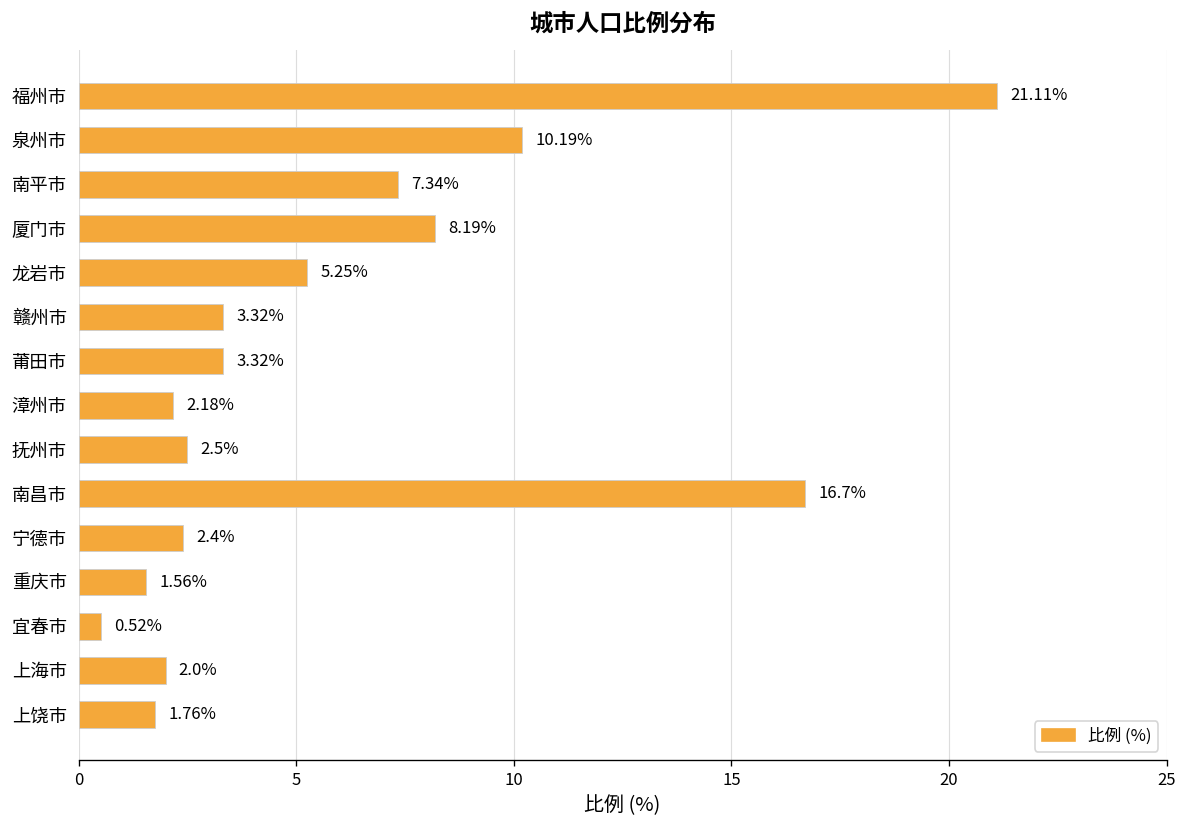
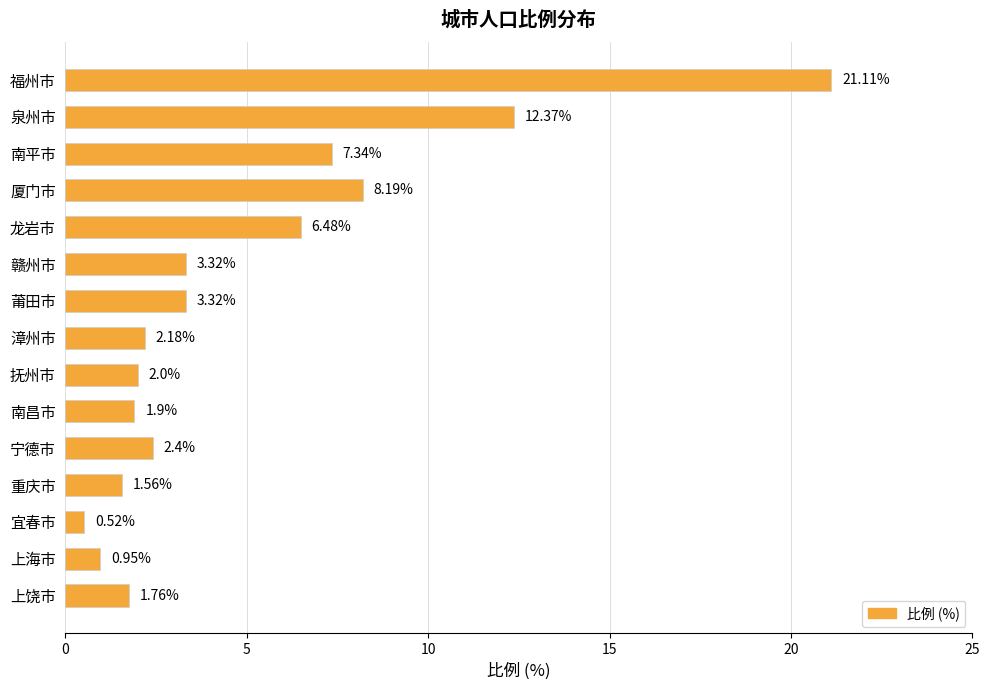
  {
    "福州市": "21.11%",
-   "泉州市": "10.19%",
+   "泉州市": "12.37%",
    "南平市": "7.34%",
    "厦门市": "8.19%",
-   "龙岩市": "5.25%",
+   "龙岩市": "6.48%",
    "赣州市": "3.32%",
    "莆田市": "3.32%",
    "漳州市": "2.18%",
-   "抚州市": "2.5%",
-   "南昌市": "16.7%",
+   "抚州市": "2.0%",
+   "南昌市": "1.9%",
    "宁德市": "2.4%",
    "重庆市": "1.56%",
    "宜春市": "0.52%",
-   "上海市": "2.0%",
+   "上海市": "0.95%",
    "上饶市": "1.76%"
  }
